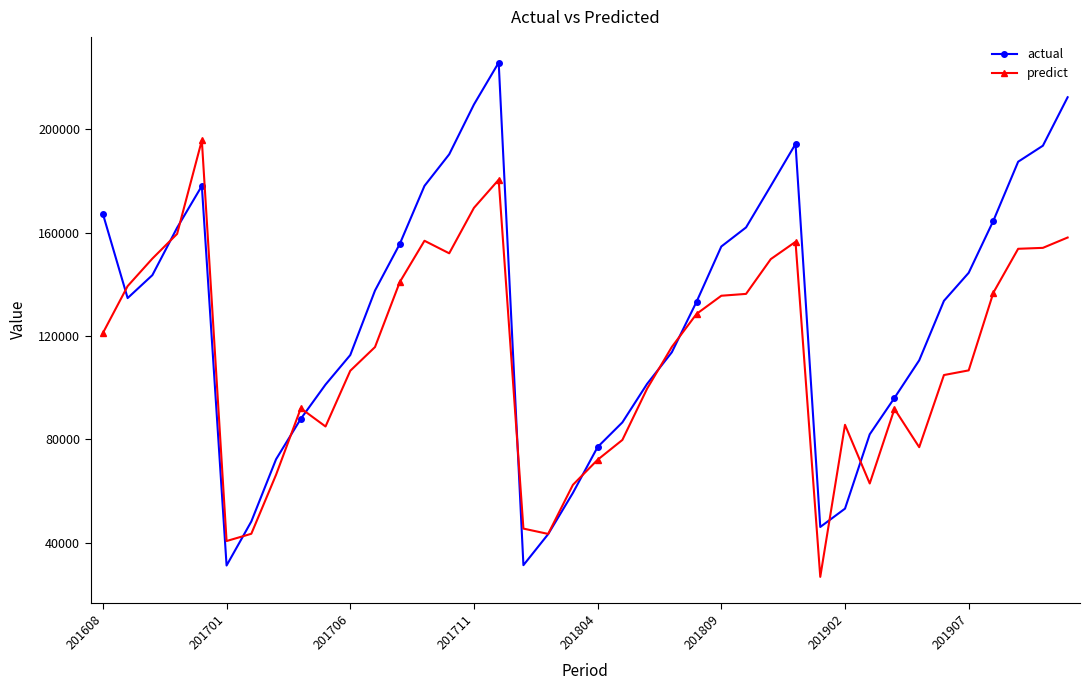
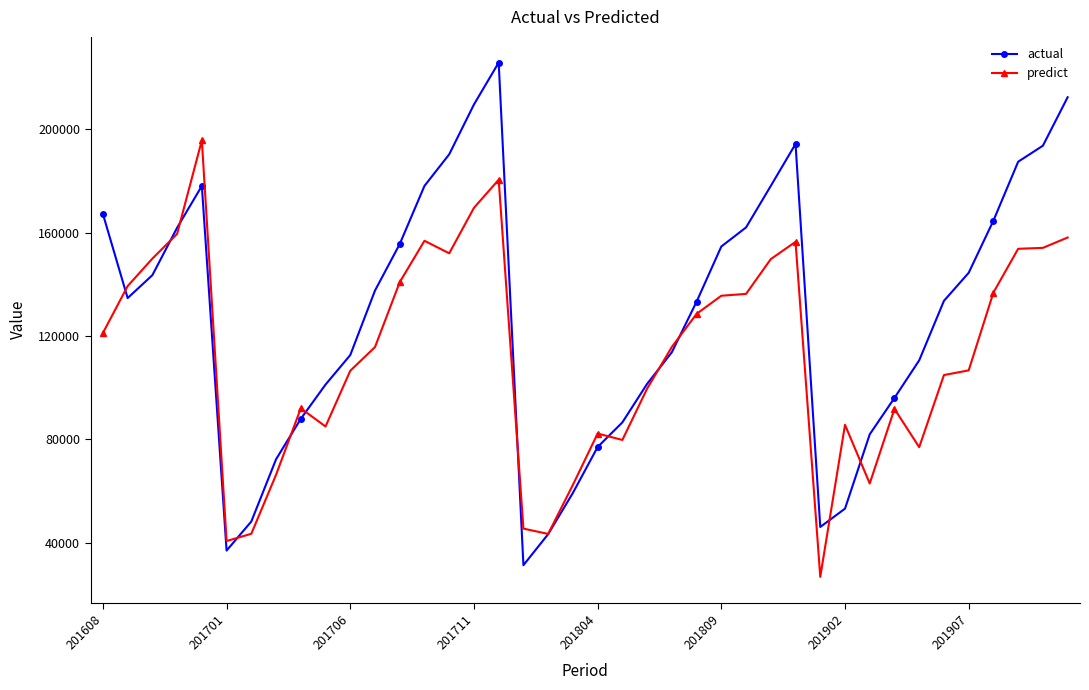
  {
    "actual": {
      "201608": 167000,
-     "201701": 31000,
+     "201701": 37000,
      "201706": 113000,
      "201711": 210000,
      "201804": 77000,
      "201809": 155000,
      "201902": 53000,
      "201907": 144000
    },
    "predict": {
      "201608": 121000,
      "201701": 41000,
      "201706": 107000,
      "201711": 170000,
-     "201804": 72000,
+     "201804": 82000,
      "201809": 136000,
      "201902": 86000,
      "201907": 107000
    }
  }
